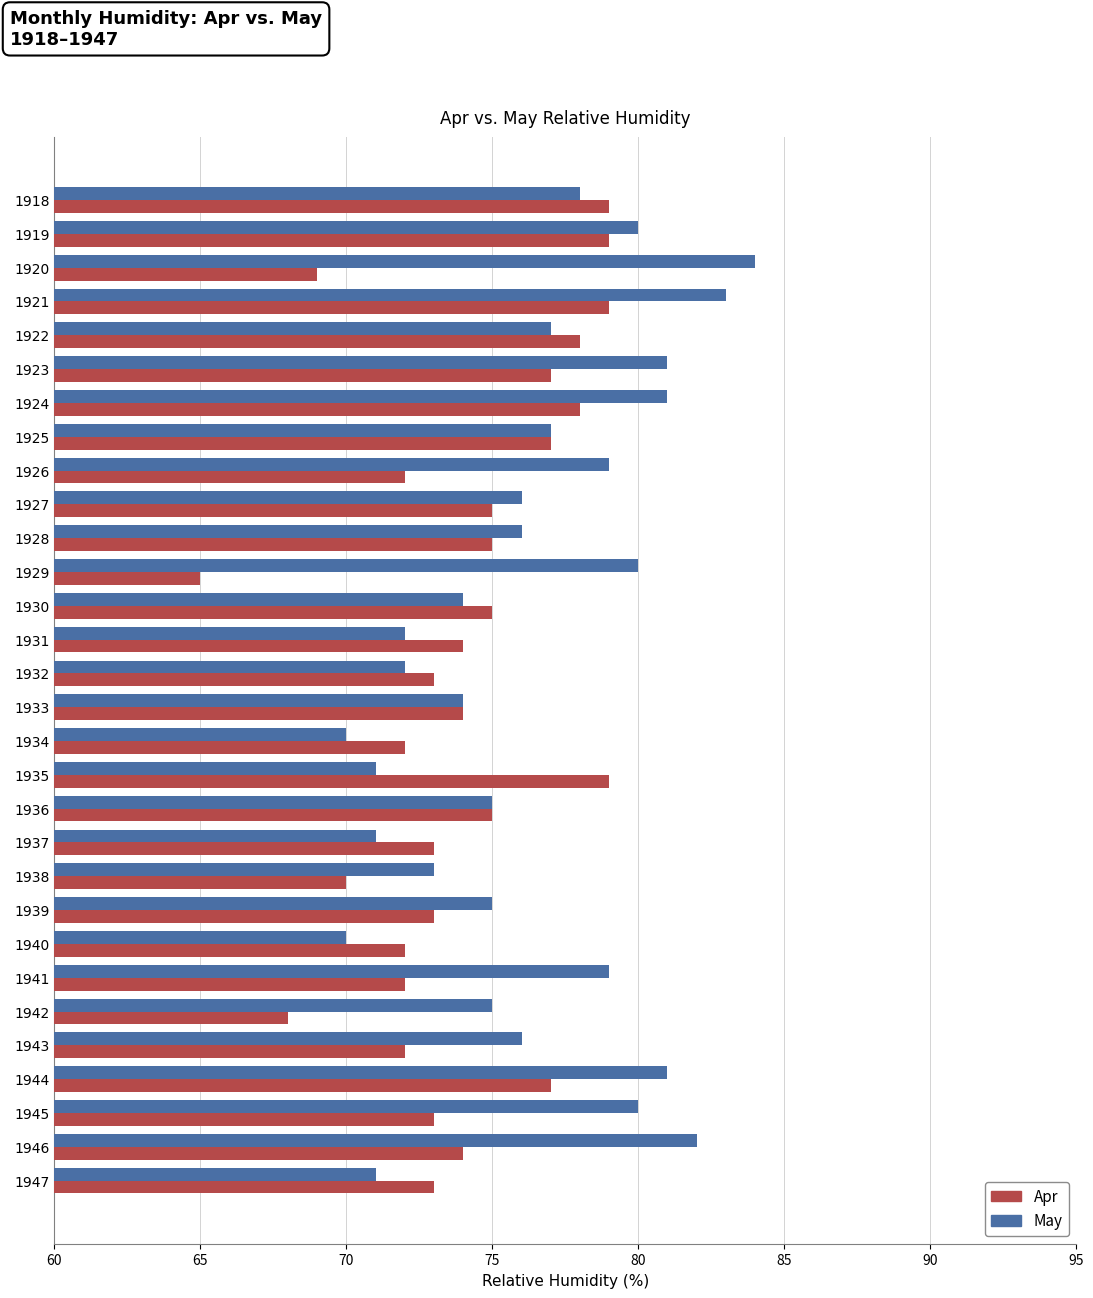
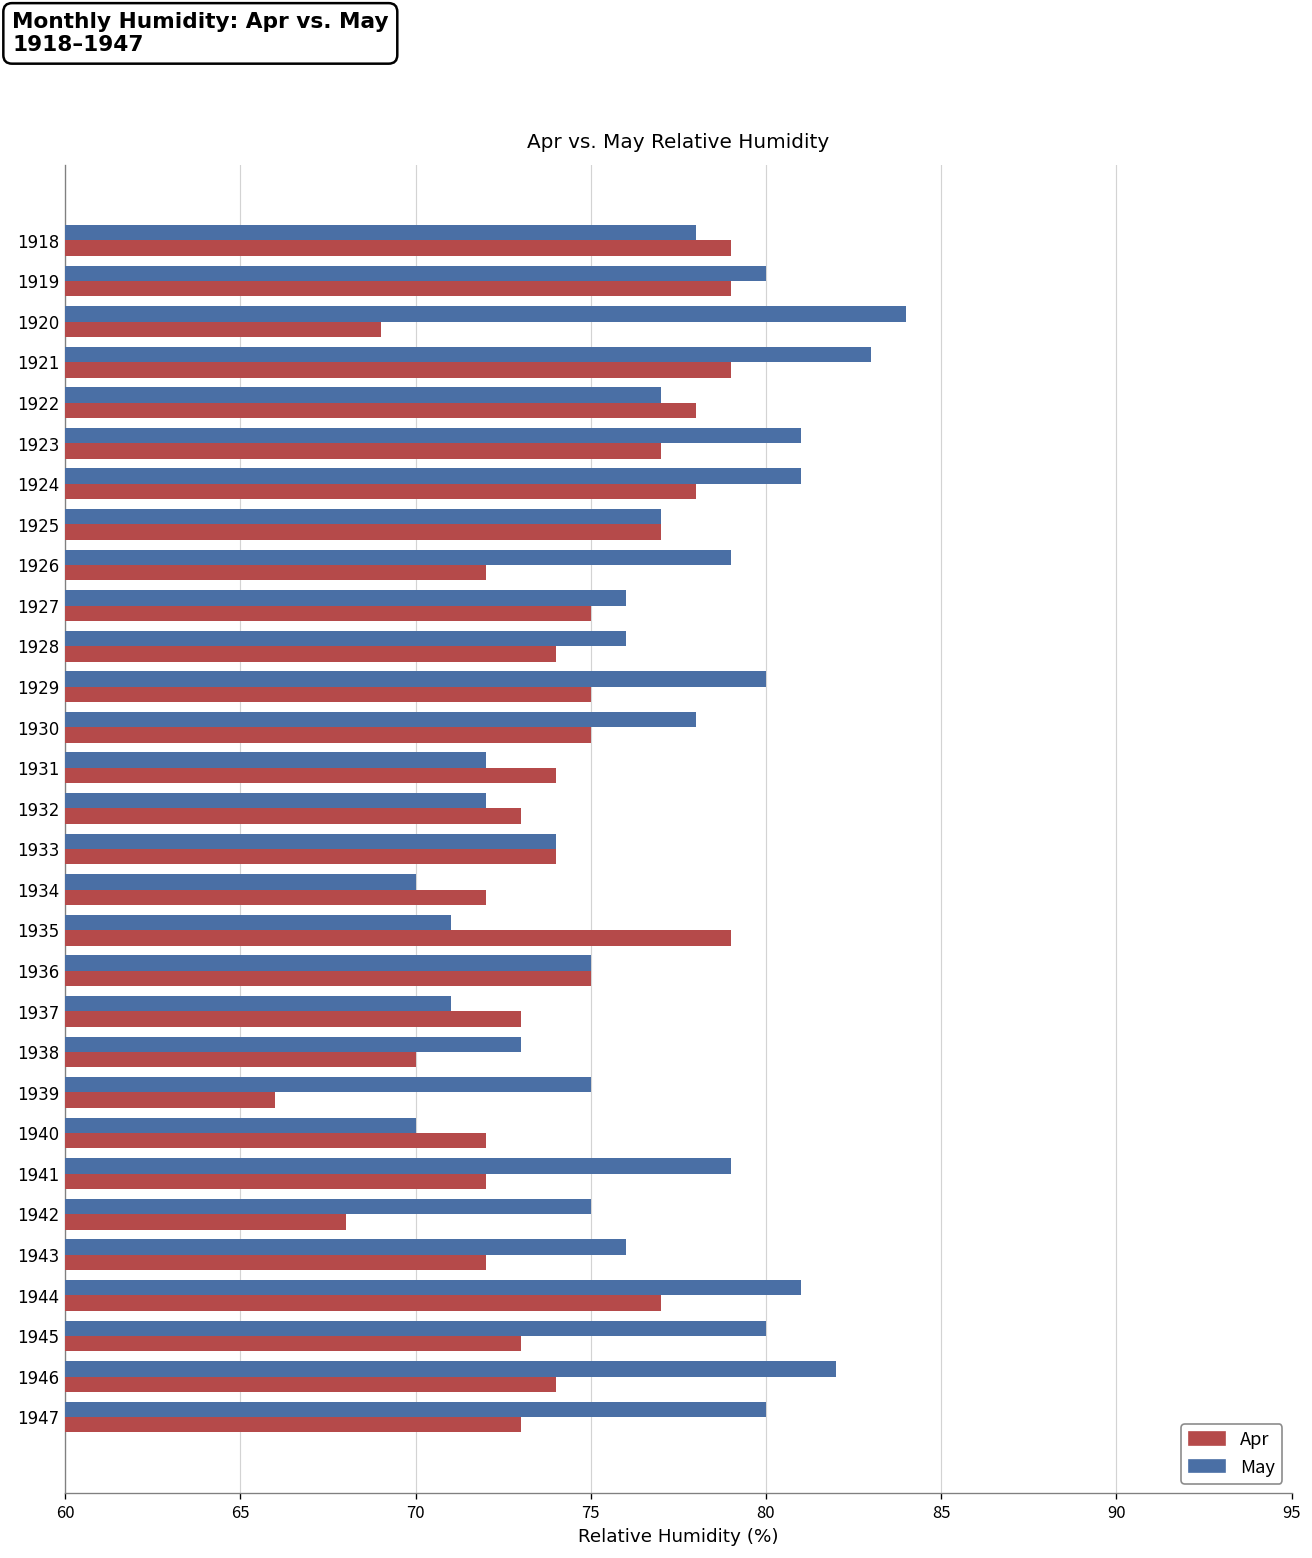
  {
    "Apr": {
      "1918": 79,
      "1919": 79,
      "1920": 69,
      "1921": 79,
      "1922": 78,
      "1923": 77,
      "1924": 78,
      "1925": 77,
      "1926": 72,
      "1927": 75,
-     "1928": 75,
-     "1929": 65,
+     "1928": 74,
+     "1929": 75,
      "1930": 75,
      "1931": 74,
      "1932": 73,
      "1933": 74,
      "1934": 72,
      "1935": 79,
      "1936": 75,
      "1937": 73,
      "1938": 70,
-     "1939": 73,
+     "1939": 66,
      "1940": 72,
      "1941": 72,
      "1942": 68,
      "1943": 72,
      "1944": 77,
      "1945": 73,
      "1946": 74,
      "1947": 73
    },
    "May": {
      "1918": 78,
      "1919": 80,
      "1920": 84,
      "1921": 83,
      "1922": 77,
      "1923": 81,
      "1924": 81,
      "1925": 77,
      "1926": 79,
      "1927": 76,
      "1928": 76,
      "1929": 80,
-     "1930": 74,
+     "1930": 78,
      "1931": 72,
      "1932": 72,
      "1933": 74,
      "1934": 70,
      "1935": 71,
      "1936": 75,
      "1937": 71,
      "1938": 73,
      "1939": 75,
      "1940": 70,
      "1941": 79,
      "1942": 75,
      "1943": 76,
      "1944": 81,
      "1945": 80,
      "1946": 82,
-     "1947": 71
+     "1947": 80
    }
  }
